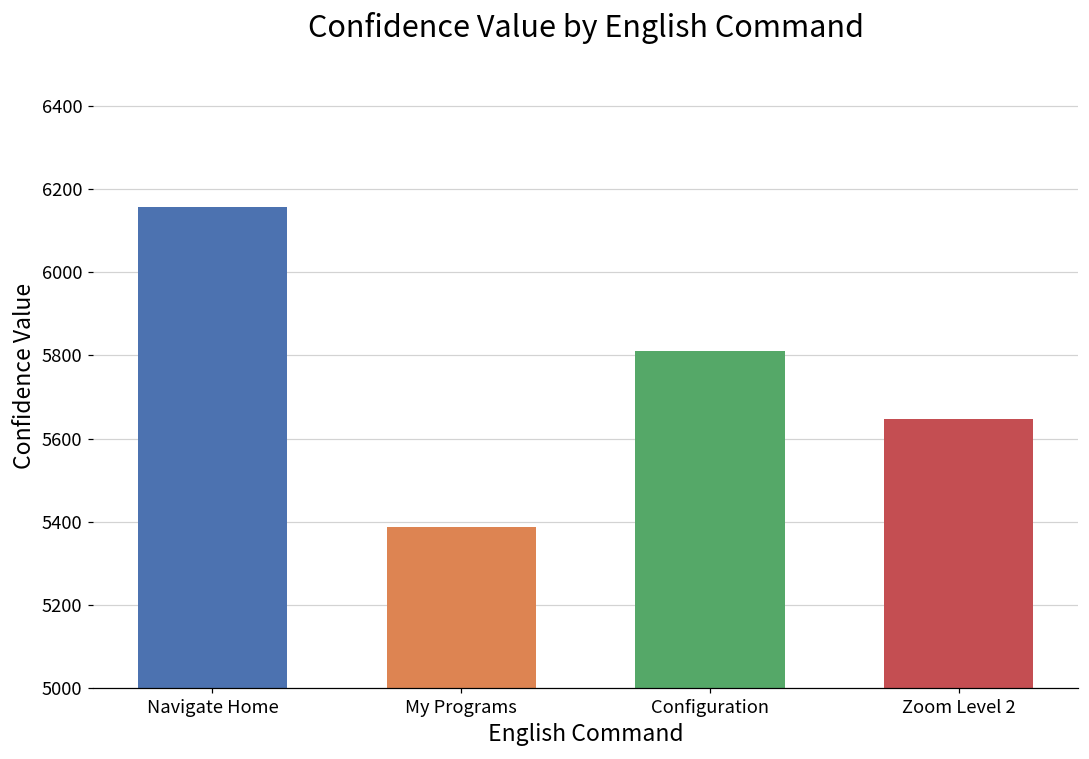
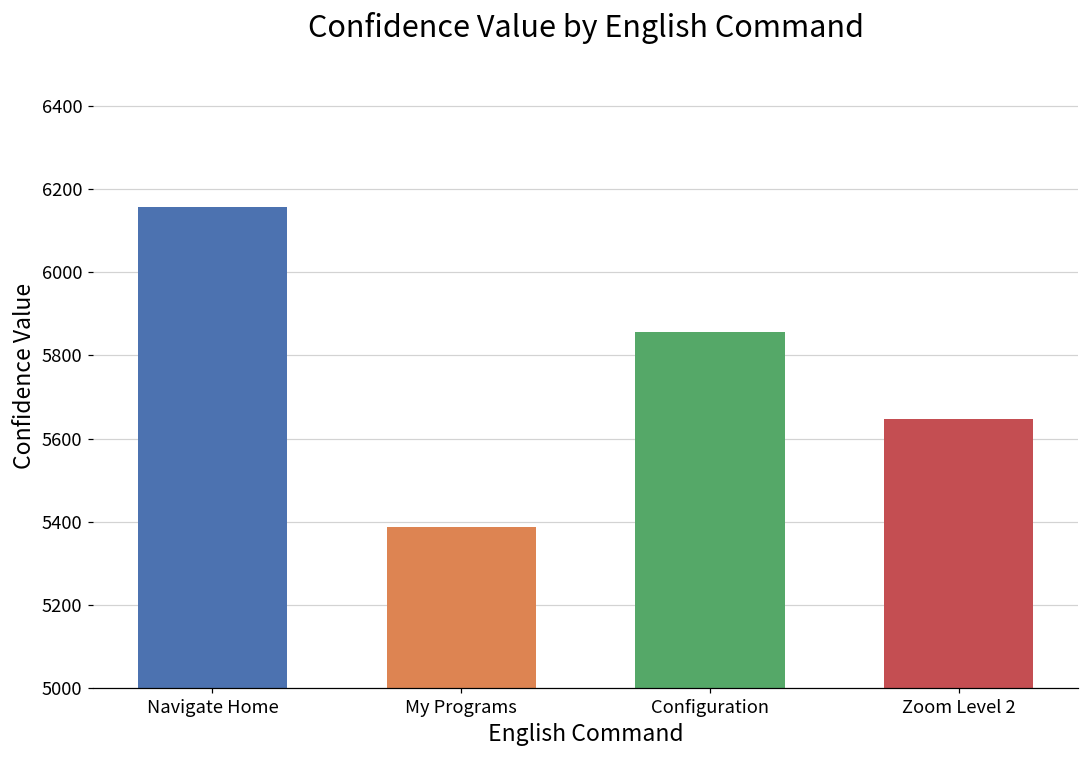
  {
    "Navigate Home": 6160,
    "My Programs": 5390,
-   "Configuration": 5810,
+   "Configuration": 5860,
    "Zoom Level 2": 5650
  }
